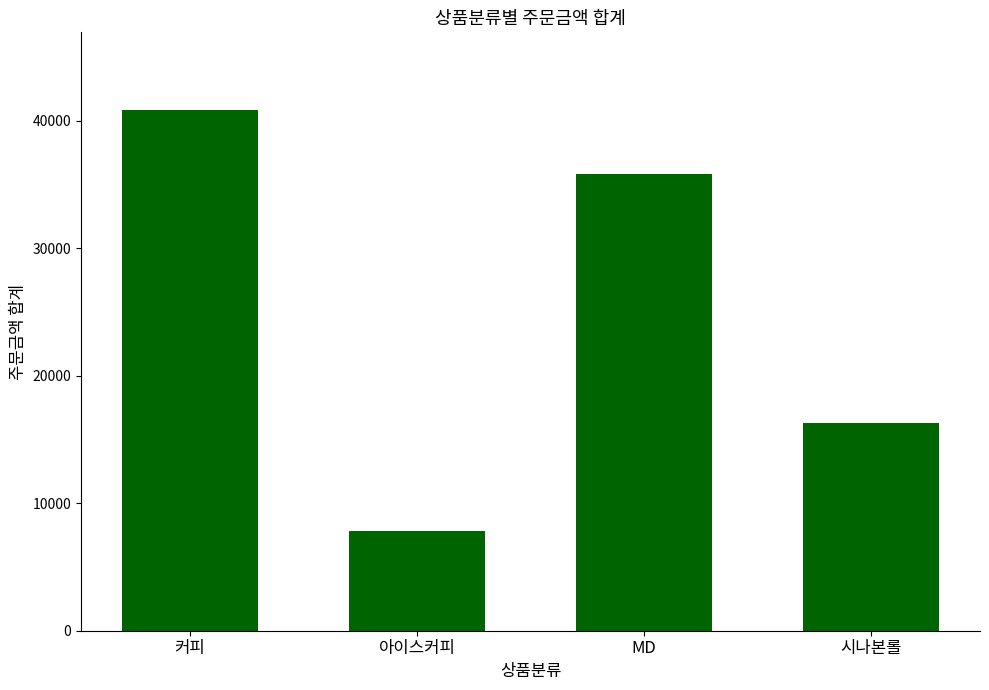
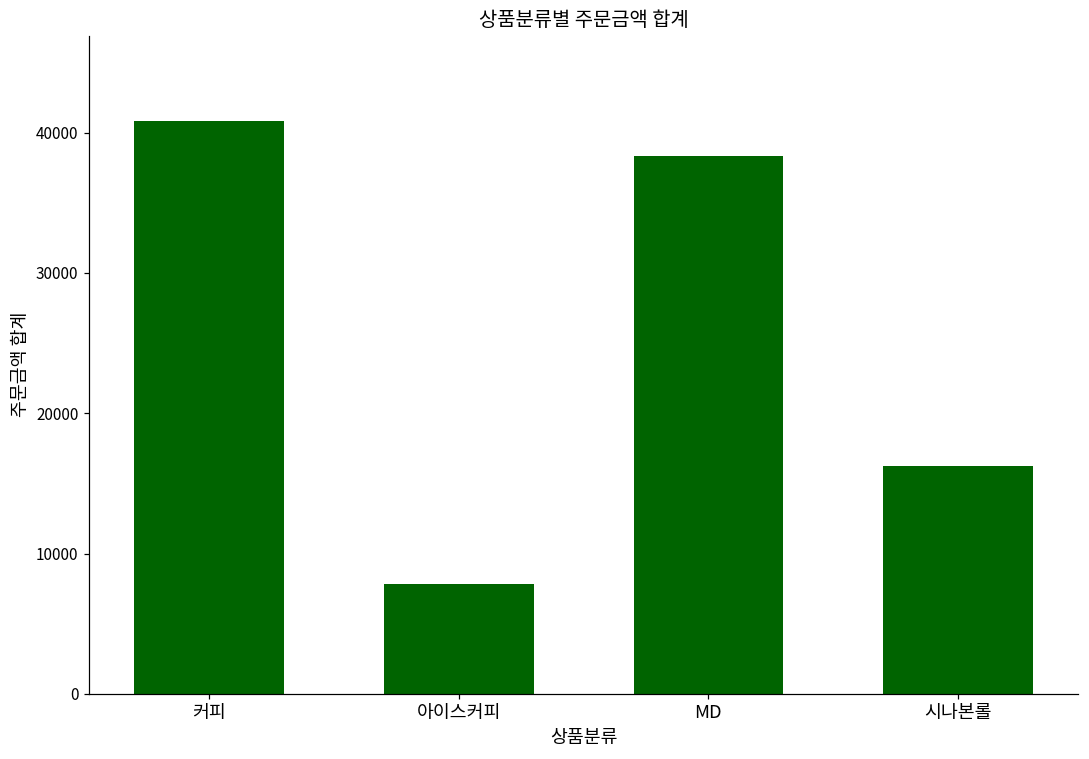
  {
    "커피": 40800,
    "아이스커피": 7800,
-   "MD": 35800,
+   "MD": 38300,
    "시나본롤": 16300
  }
